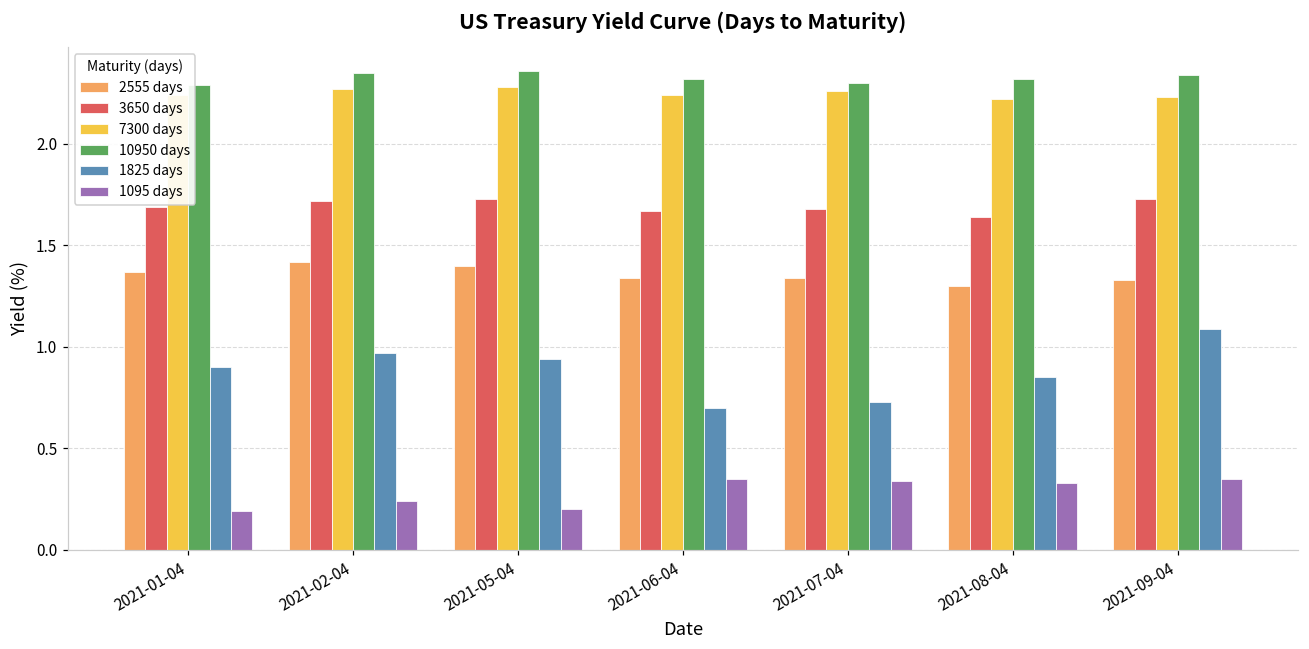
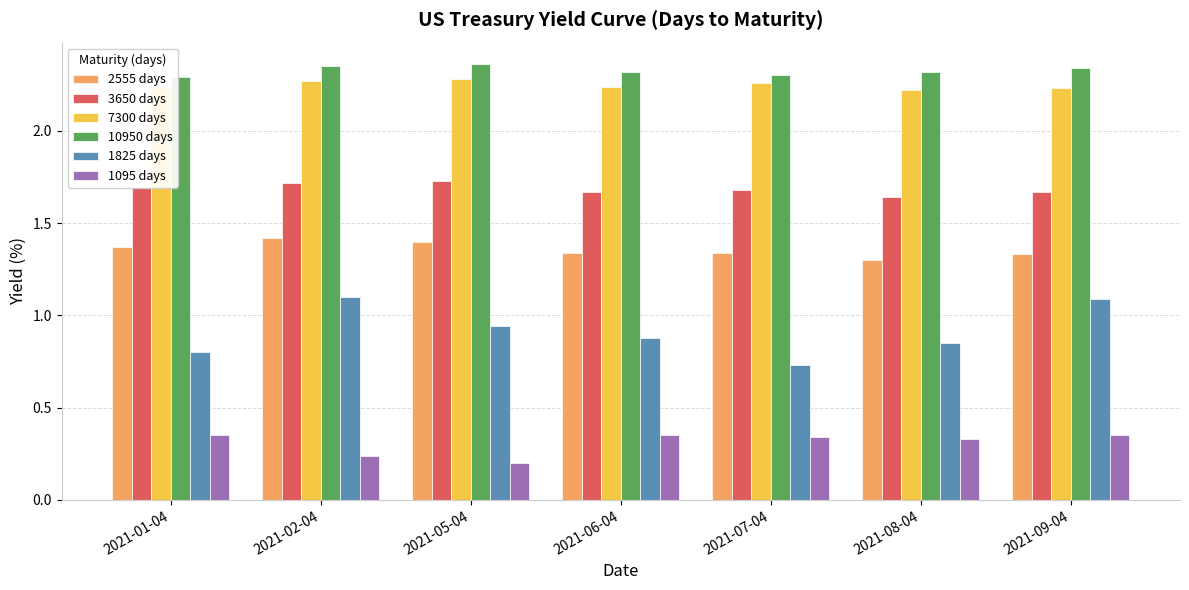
  {
    "3650 days": {
      "2021-01-04": 1.69,
      "2021-02-04": 1.72,
      "2021-05-04": 1.73,
      "2021-06-04": 1.67,
      "2021-07-04": 1.68,
      "2021-08-04": 1.64,
-     "2021-09-04": 1.73
+     "2021-09-04": 1.67
    },
    "10950 days": {
      "2021-01-04": 2.29,
      "2021-02-04": 2.35,
      "2021-05-04": 2.36,
      "2021-06-04": 2.32,
      "2021-07-04": 2.30,
      "2021-08-04": 2.32,
      "2021-09-04": 2.34
    },
    "1825 days": {
-     "2021-01-04": 0.9,
-     "2021-02-04": 0.97,
+     "2021-01-04": 0.8,
+     "2021-02-04": 1.10,
      "2021-05-04": 0.94,
-     "2021-06-04": 0.70,
+     "2021-06-04": 0.88,
      "2021-07-04": 0.73,
      "2021-08-04": 0.85,
      "2021-09-04": 1.09
    },
    "1095 days": {
-     "2021-01-04": 0.19,
+     "2021-01-04": 0.35,
      "2021-02-04": 0.24,
      "2021-05-04": 0.20,
      "2021-06-04": 0.35,
      "2021-07-04": 0.34,
      "2021-08-04": 0.33,
      "2021-09-04": 0.35
    }
  }
